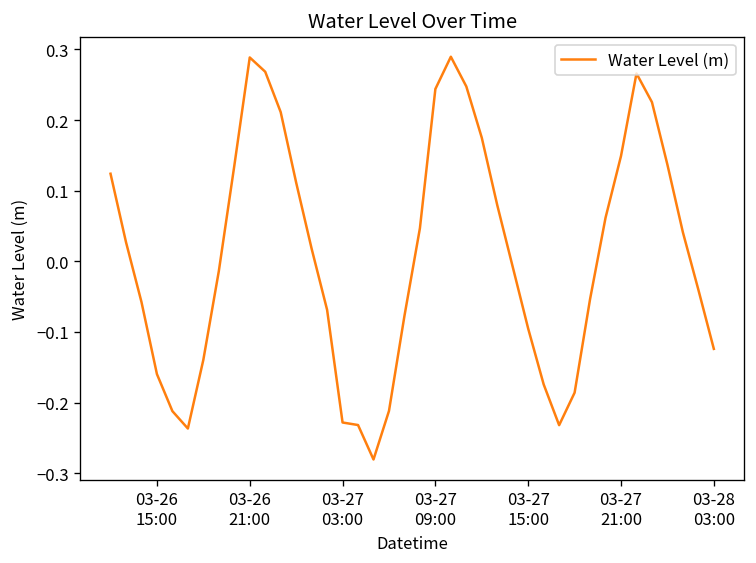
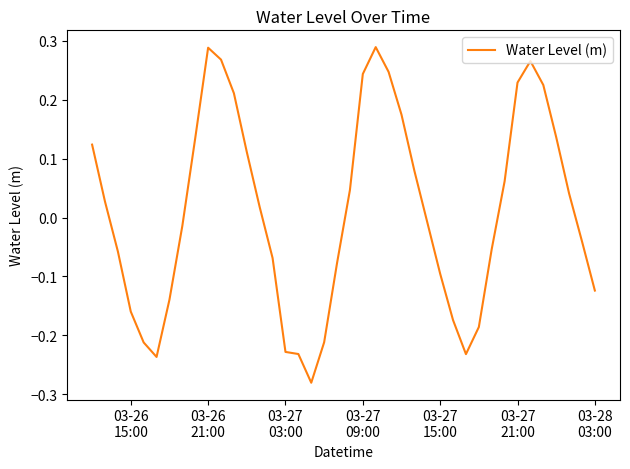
  {
    "03-26 15:00": -0.16,
    "03-26 21:00": 0.29,
    "03-27 03:00": -0.23,
    "03-27 09:00": 0.24,
    "03-27 15:00": -0.10,
-   "03-27 21:00": 0.15,
+   "03-27 21:00": 0.23,
    "03-28 03:00": -0.12
  }
